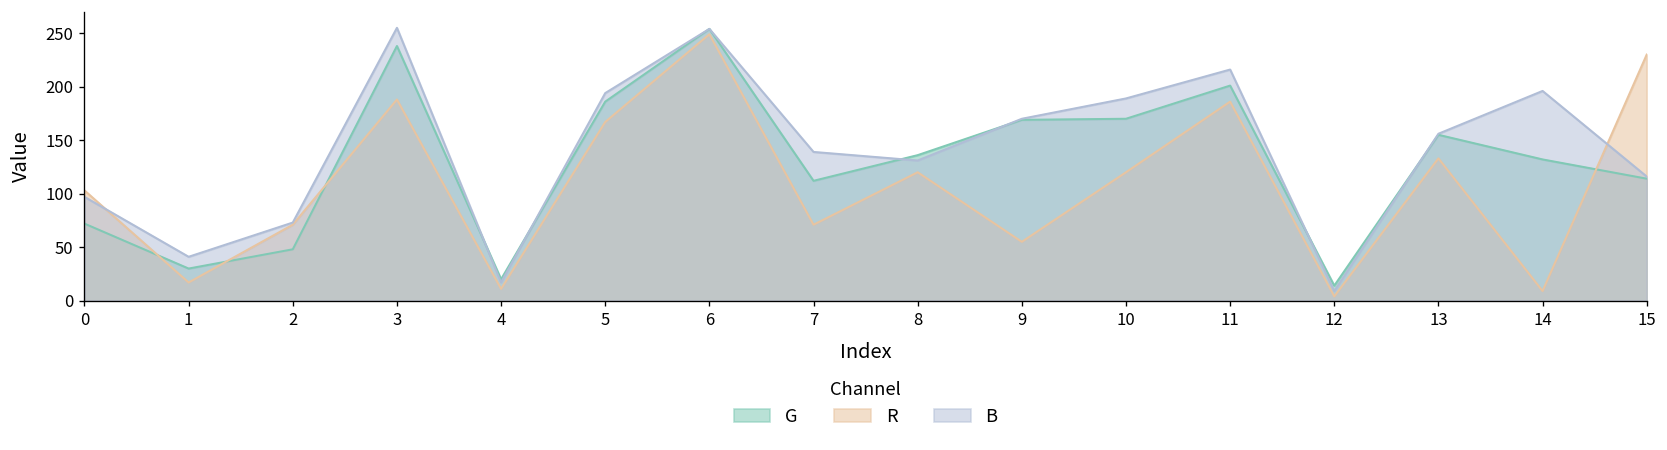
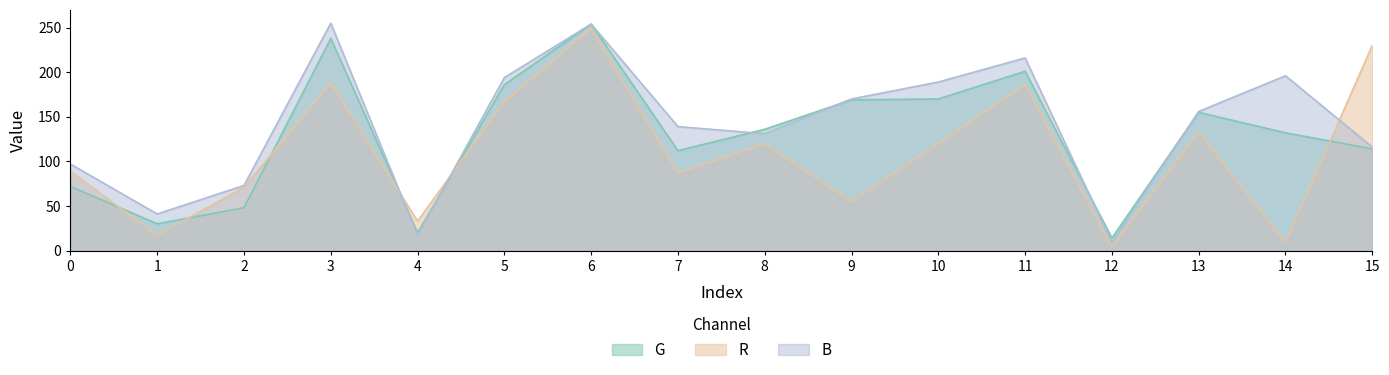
  {
    "R": {
-     "0": 100,
+     "0": 90,
      "1": 20,
      "3": 190,
-     "4": 10,
+     "4": 30,
      "5": 170,
      "6": 250,
-     "7": 70,
+     "7": 90,
      "8": 120,
      "9": 60,
      "10": 120,
      "11": 190,
      "12": 0,
      "13": 130,
      "14": 10,
      "15": 230
    }
  }
